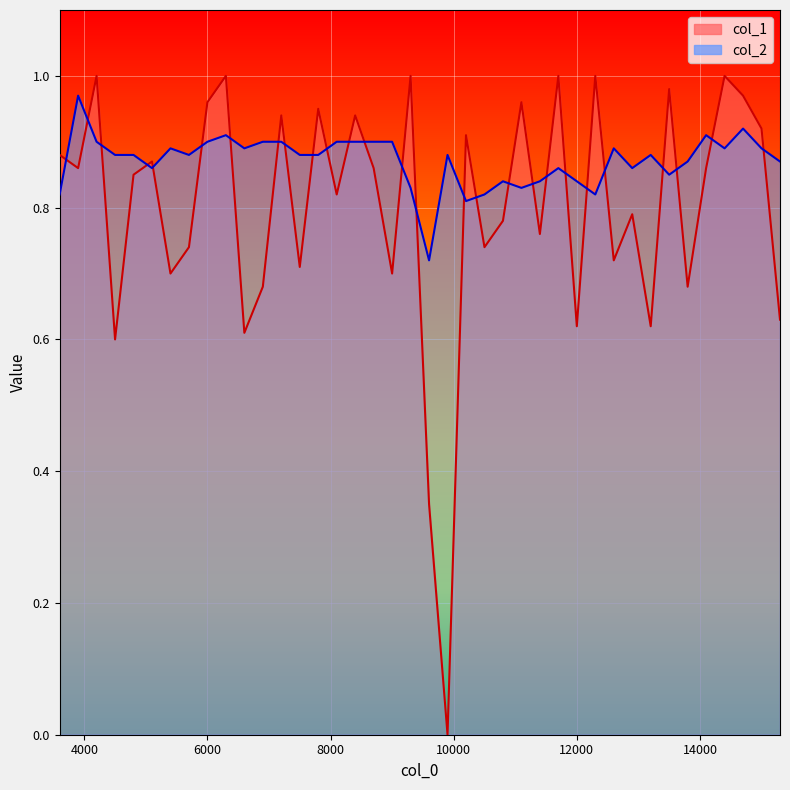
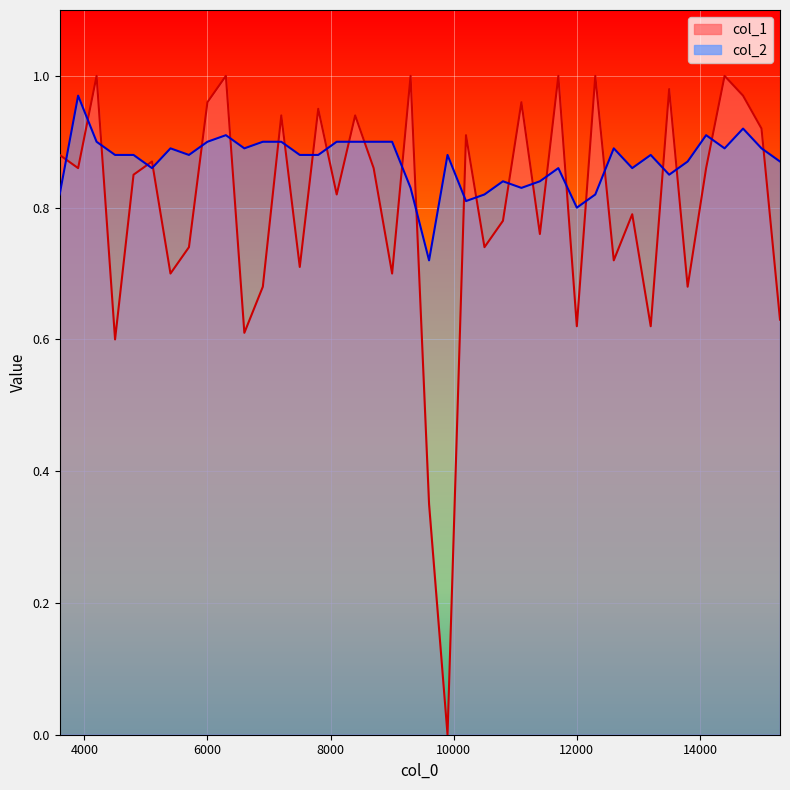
  {
    "col_1": {
      "6000": 0.96,
      "12000": 0.62
    },
    "col_2": {
      "6000": 0.90,
-     "12000": 0.84
+     "12000": 0.80
    }
  }
